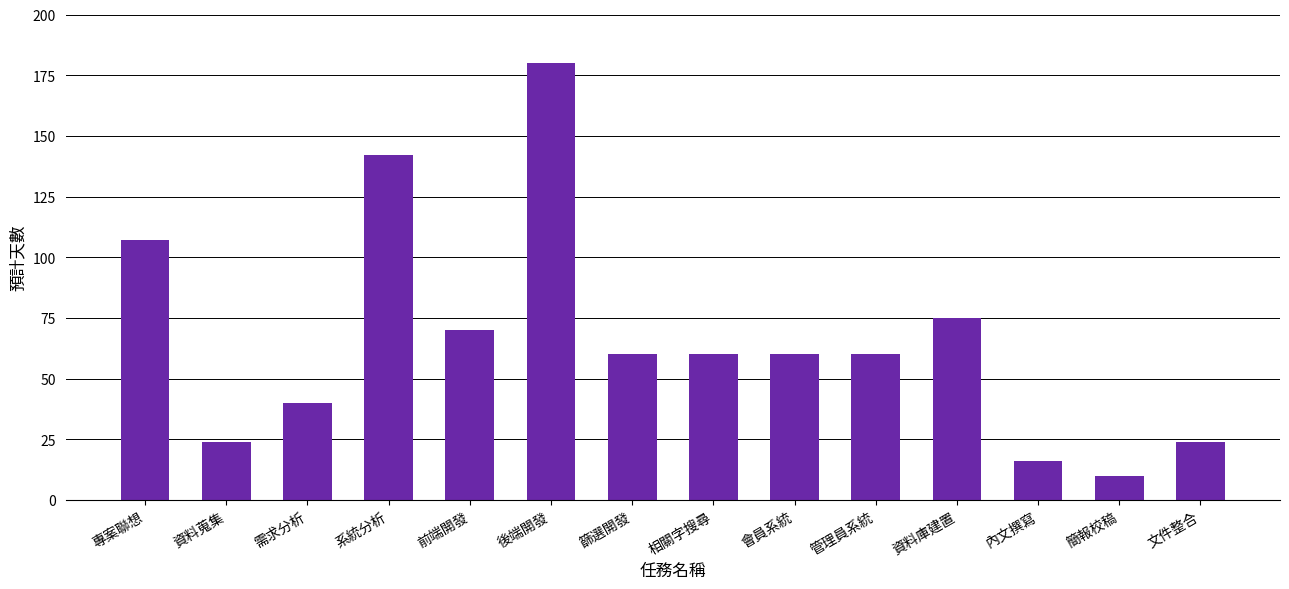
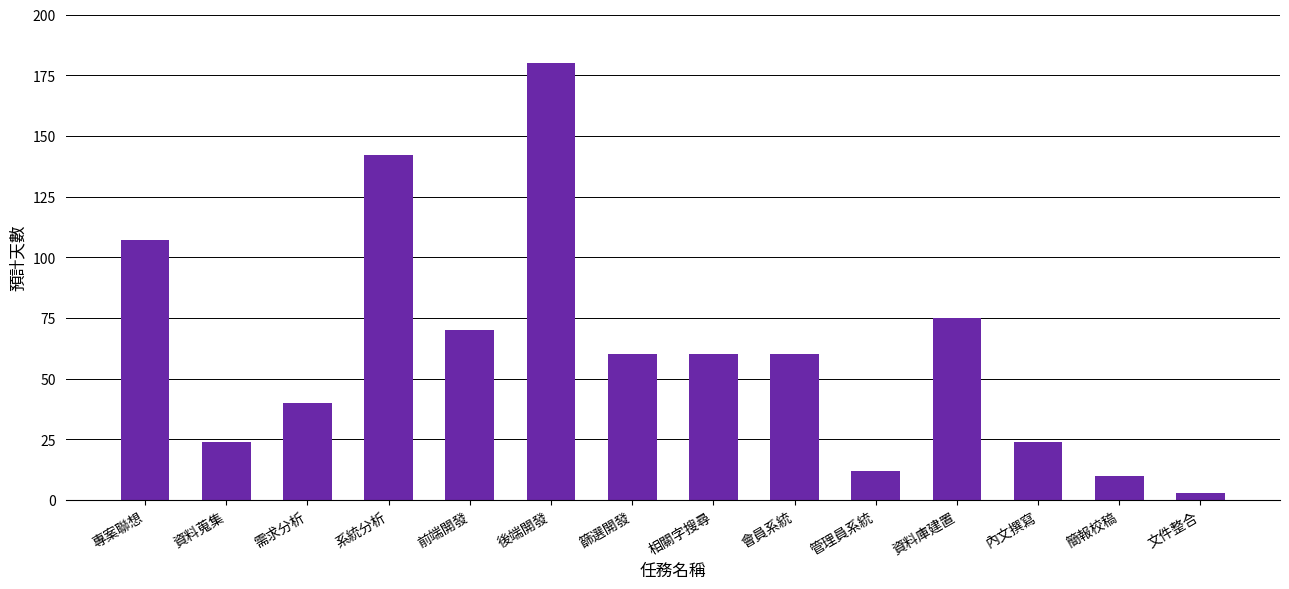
  {
    "專案聯想": 107,
    "資料蒐集": 24,
    "需求分析": 40,
    "系統分析": 142,
    "前端開發": 70,
    "後端開發": 180,
    "篩選開發": 60,
    "相關字搜尋": 60,
    "會員系統": 60,
-   "管理員系統": 60,
+   "管理員系統": 12,
    "資料庫建置": 75,
-   "內文撰寫": 16,
+   "內文撰寫": 24,
    "簡報校稿": 10,
-   "文件整合": 24
+   "文件整合": 3
  }
